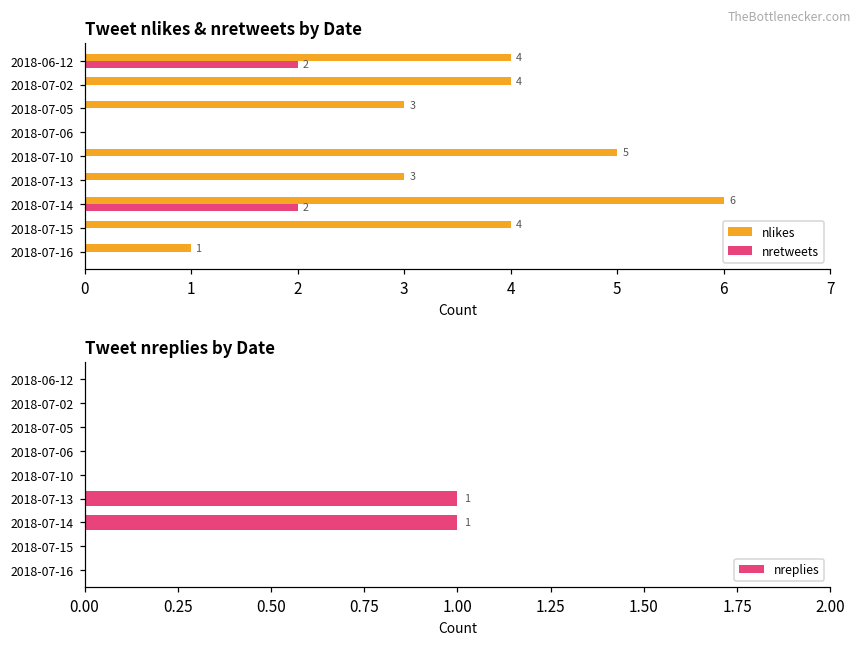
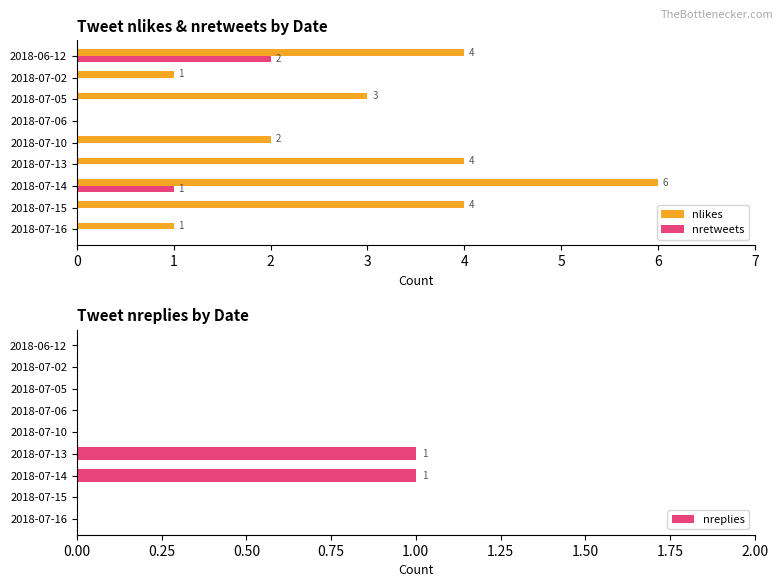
  {
    "Tweet nlikes & nretweets by Date": {
      "nlikes": {
        "2018-06-12": 4,
-       "2018-07-02": 4,
+       "2018-07-02": 1,
        "2018-07-05": 3,
-       "2018-07-10": 5,
-       "2018-07-13": 3,
+       "2018-07-10": 2,
+       "2018-07-13": 4,
        "2018-07-14": 6,
        "2018-07-15": 4,
        "2018-07-16": 1
      },
      "nretweets": {
        "2018-06-12": 2,
-       "2018-07-14": 2
+       "2018-07-14": 1
      }
    },
    "Tweet nreplies by Date": {
      "2018-07-13": 1,
      "2018-07-14": 1
    }
  }
